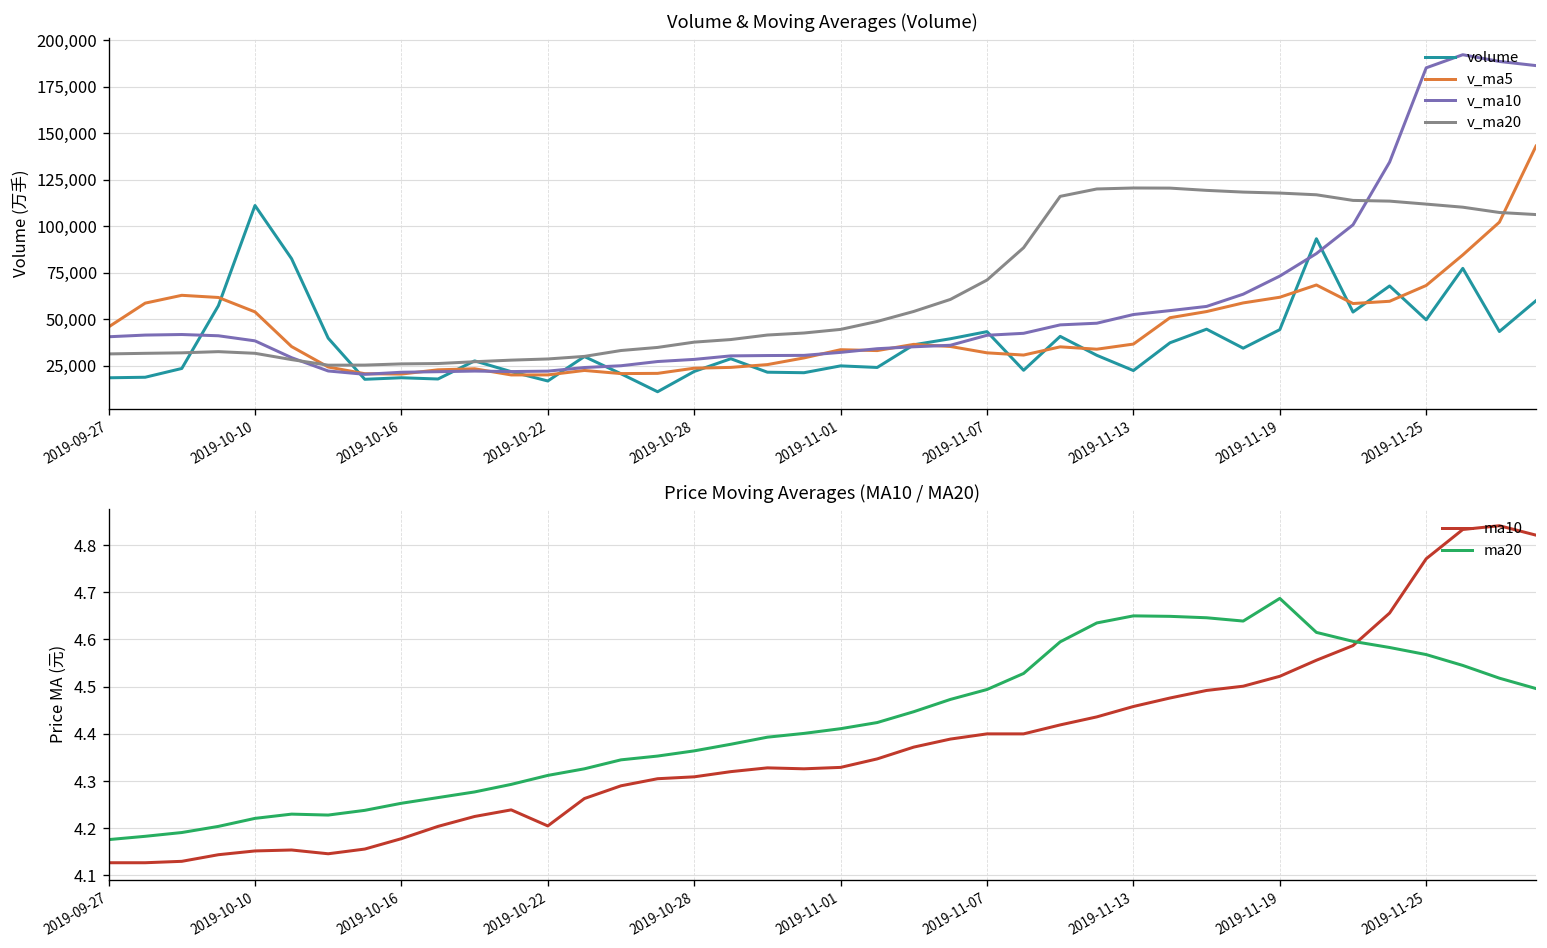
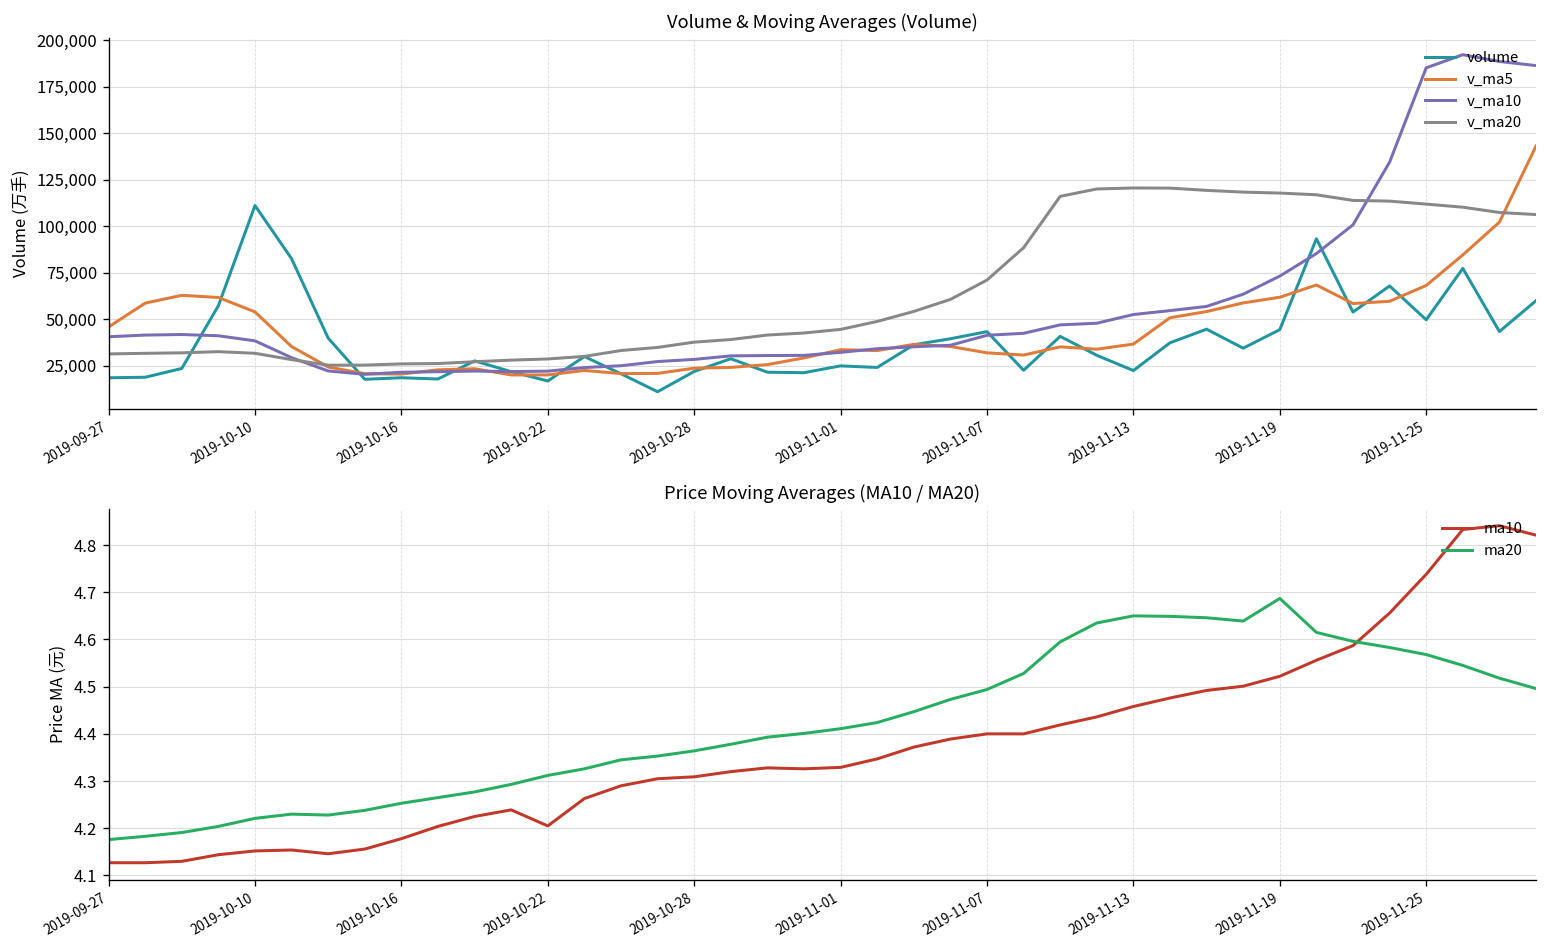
  {
    "Volume & Moving Averages (Volume)": {
      "volume": {
        "2019-09-27": "18,000",
        "2019-10-10": "111,000",
        "2019-10-16": "18,000",
        "2019-10-22": "17,000",
        "2019-10-28": "22,000",
        "2019-11-01": "25,000",
        "2019-11-07": "43,000",
        "2019-11-13": "22,000",
        "2019-11-19": "44,000",
        "2019-11-25": "50,000"
      },
      "v_ma5": {
        "2019-09-27": "46,000",
        "2019-10-10": "54,000",
        "2019-10-22": "20,000",
        "2019-10-28": "24,000",
        "2019-11-07": "32,000",
        "2019-11-13": "37,000",
        "2019-11-19": "62,000",
        "2019-11-25": "68,000"
      }
    },
    "Price Moving Averages (MA10 / MA20)": {
      "ma10": {
        "2019-09-27": "4.13",
        "2019-10-10": "4.15",
        "2019-10-16": "4.18",
        "2019-10-22": "4.21",
        "2019-10-28": "4.31",
        "2019-11-01": "4.33",
        "2019-11-07": "4.40",
        "2019-11-13": "4.46",
        "2019-11-19": "4.52",
-       "2019-11-25": "4.77"
+       "2019-11-25": "4.74"
      },
      "ma20": {
        "2019-09-27": "4.18",
        "2019-10-10": "4.22",
        "2019-10-16": "4.25",
        "2019-10-22": "4.31",
        "2019-10-28": "4.36",
        "2019-11-01": "4.41",
        "2019-11-07": "4.49",
        "2019-11-13": "4.65",
        "2019-11-19": "4.69",
        "2019-11-25": "4.57"
      }
    }
  }
